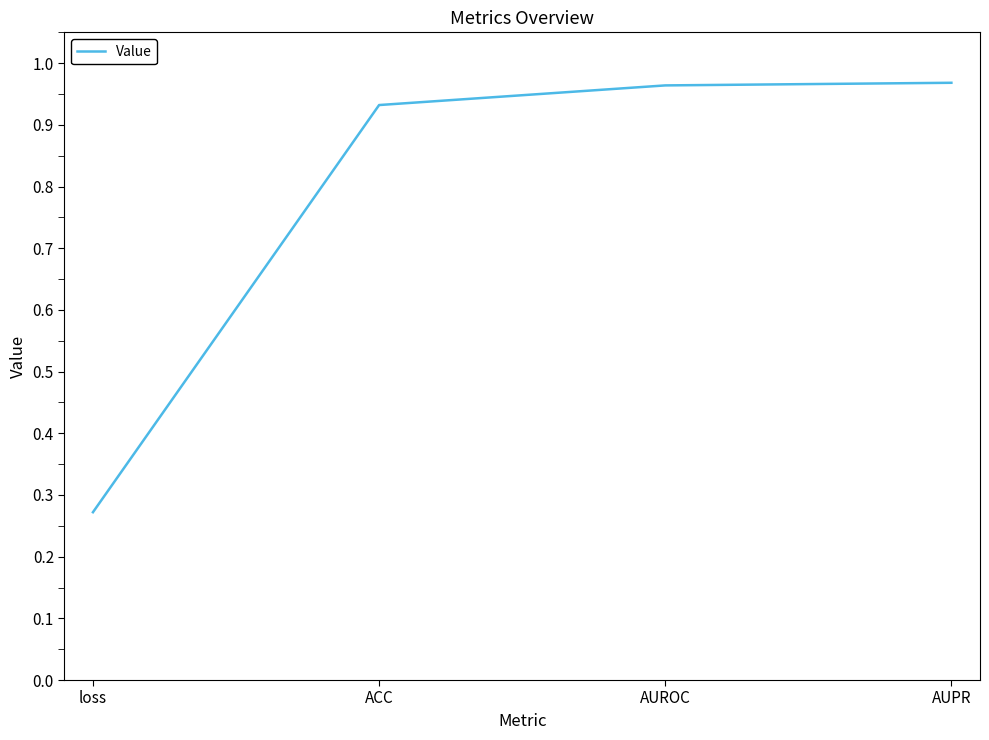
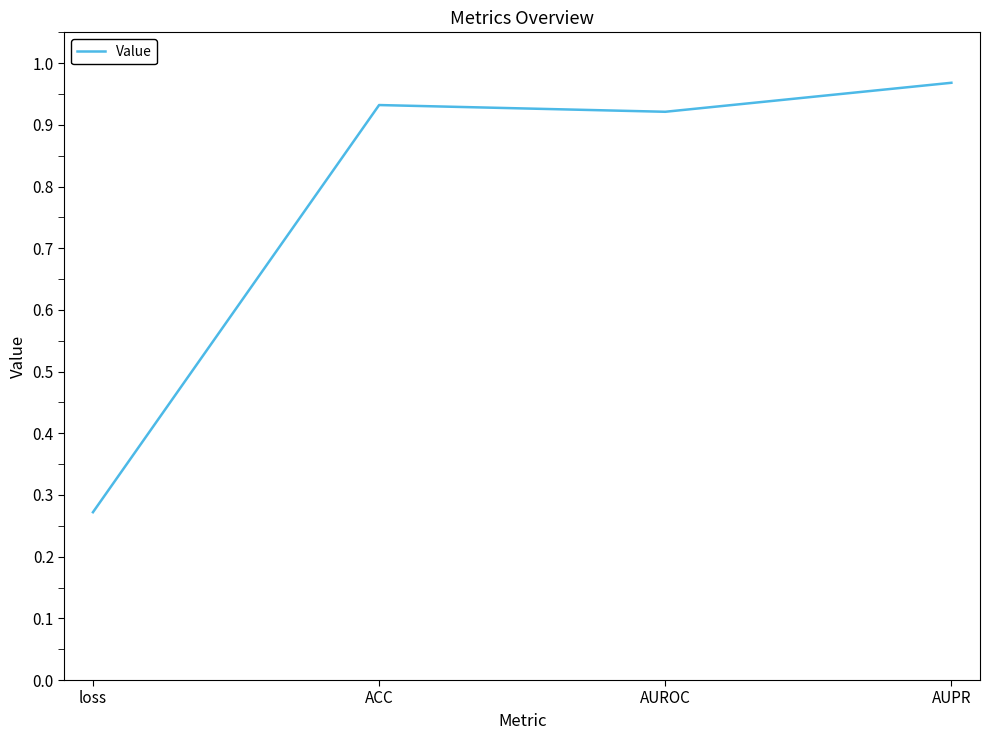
  {
    "loss": 0.27,
    "ACC": 0.93,
-   "AUROC": 0.96,
+   "AUROC": 0.92,
    "AUPR": 0.97
  }
